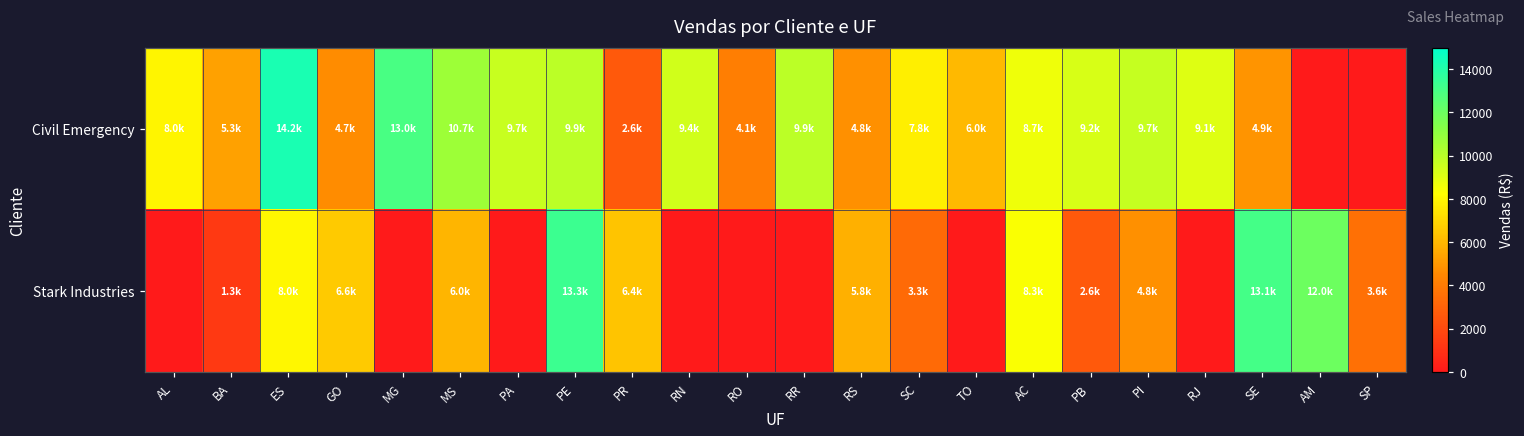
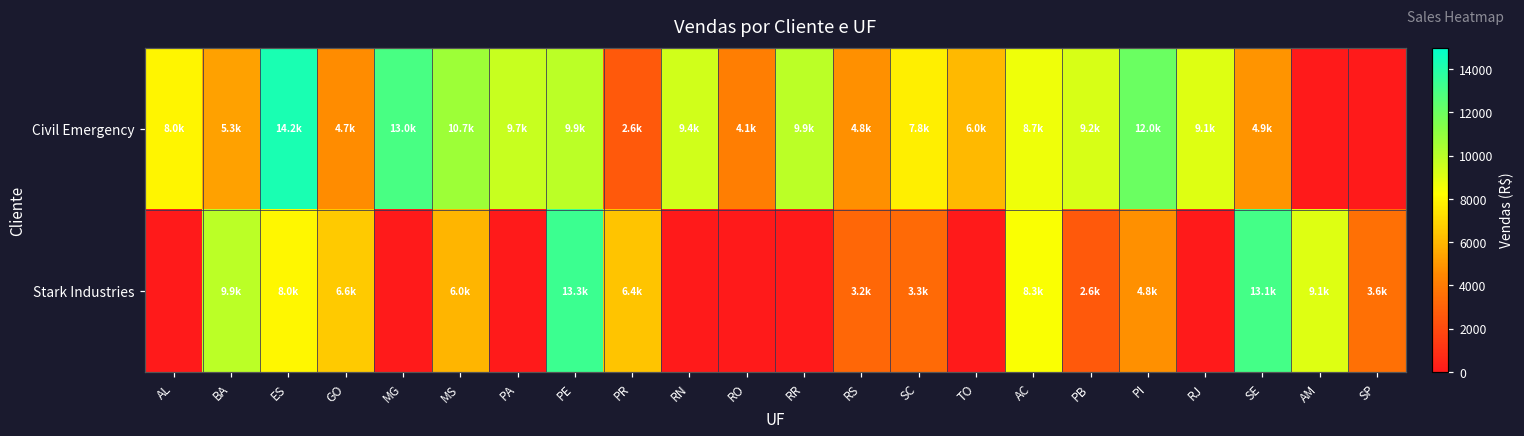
  {
    "Civil Emergency": {
      "AL": "8.0k",
      "BA": "5.3k",
      "ES": "14.2k",
      "GO": "4.7k",
      "MG": "13.0k",
      "MS": "10.7k",
      "PA": "9.7k",
      "PE": "9.9k",
      "PR": "2.6k",
      "RN": "9.4k",
      "RO": "4.1k",
      "RR": "9.9k",
      "RS": "4.8k",
      "SC": "7.8k",
      "TO": "6.0k",
      "AC": "8.7k",
      "PB": "9.2k",
-     "PI": "9.7k",
+     "PI": "12.0k",
      "RJ": "9.1k",
      "SE": "4.9k"
    },
    "Stark Industries": {
-     "BA": "1.3k",
+     "BA": "9.9k",
      "ES": "8.0k",
      "GO": "6.6k",
      "MS": "6.0k",
      "PE": "13.3k",
      "PR": "6.4k",
-     "RS": "5.8k",
+     "RS": "3.2k",
      "SC": "3.3k",
      "AC": "8.3k",
      "PB": "2.6k",
      "PI": "4.8k",
      "SE": "13.1k",
-     "AM": "12.0k",
+     "AM": "9.1k",
      "SP": "3.6k"
    }
  }
